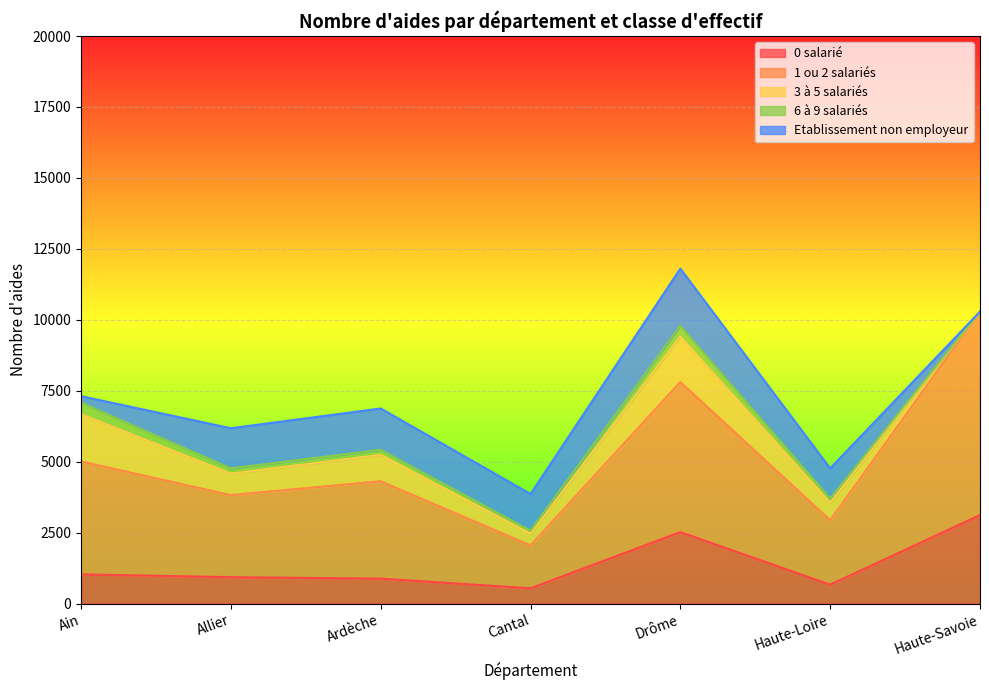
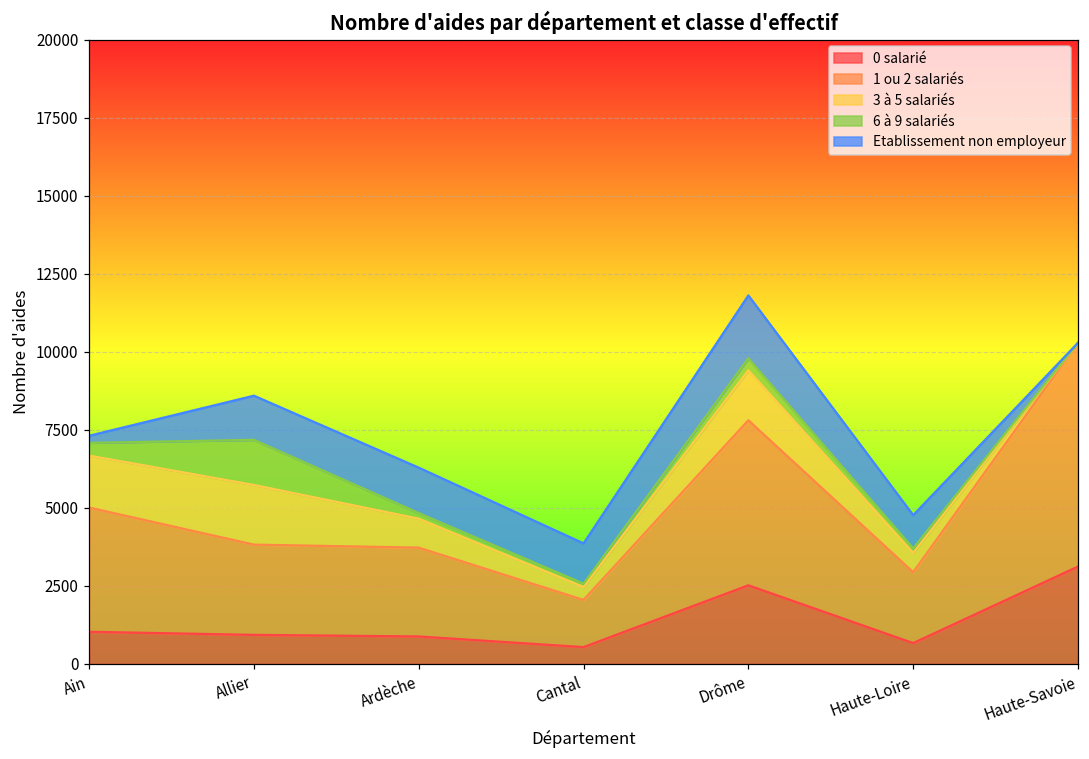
  {
    "0 salarié": {
      "Ain": 1000,
      "Allier": 900,
      "Ardèche": 900,
      "Cantal": 500,
      "Drôme": 2500,
      "Haute-Loire": 700,
      "Haute-Savoie": 3100
    },
    "1 ou 2 salariés": {
      "Ain": 4000,
      "Allier": 2900,
-     "Ardèche": 3400,
+     "Ardèche": 2800,
      "Cantal": 1500,
      "Drôme": 5300,
      "Haute-Loire": 2300
    },
    "3 à 5 salariés": {
      "Ain": 1700,
-     "Allier": 800,
+     "Allier": 1900,
      "Ardèche": 900,
      "Cantal": 400,
      "Drôme": 1600,
      "Haute-Loire": 600
    },
    "6 à 9 salariés": {
      "Ain": 400,
-     "Allier": 200,
+     "Allier": 1400,
      "Ardèche": 200,
      "Cantal": 100,
      "Drôme": 400,
      "Haute-Loire": 100
    },
    "Etablissement non employeur": {
      "Ain": 200,
      "Allier": 1400,
      "Ardèche": 1500,
      "Cantal": 1300,
      "Drôme": 2000,
      "Haute-Loire": 1100
    }
  }
